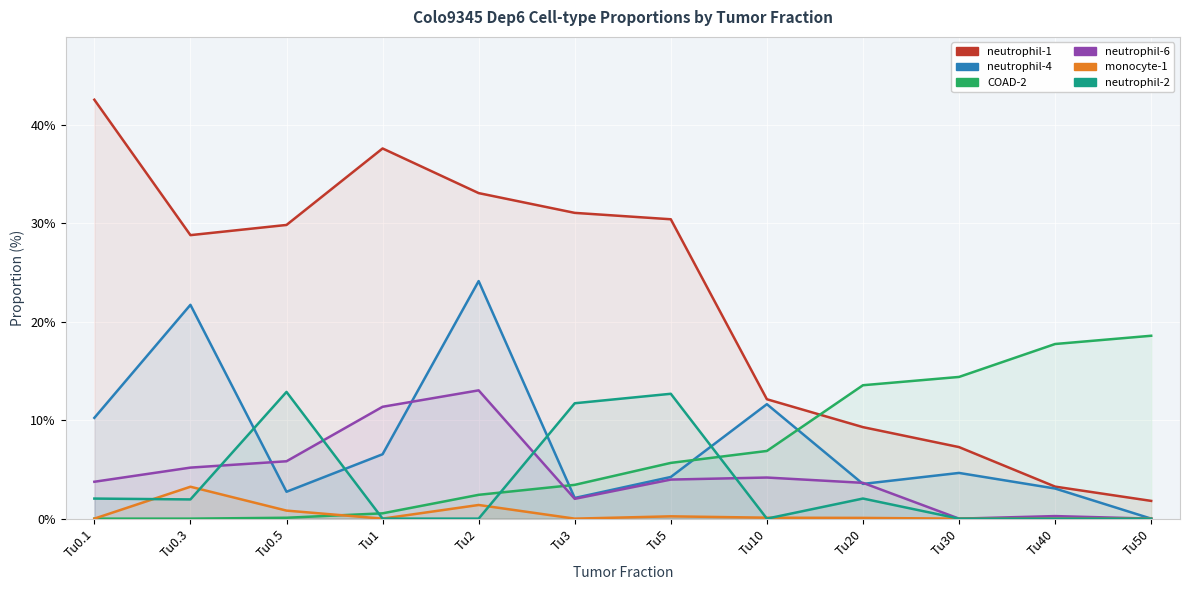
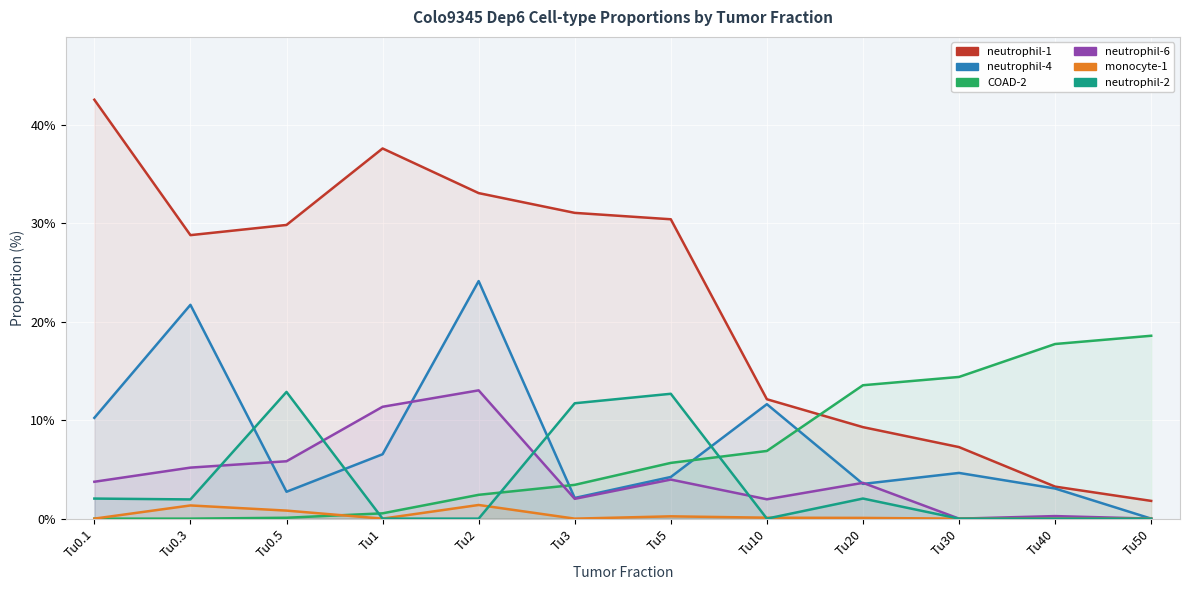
  {
    "neutrophil-1": {
      "Tu0.1": "43%",
      "Tu0.3": "29%",
      "Tu0.5": "30%",
      "Tu1": "38%",
      "Tu2": "33%",
      "Tu3": "31%",
      "Tu5": "30%",
      "Tu10": "12%",
      "Tu20": "9%",
      "Tu30": "7%",
      "Tu50": "2%"
    },
    "neutrophil-4": {
      "Tu0.1": "10%",
      "Tu0.3": "22%",
      "Tu0.5": "3%",
      "Tu1": "7%",
      "Tu2": "24%",
      "Tu5": "4%",
      "Tu10": "12%",
      "Tu30": "5%"
    },
    "neutrophil-6": {
      "Tu0.1": "4%",
      "Tu0.3": "5%",
      "Tu0.5": "6%",
      "Tu1": "11%",
      "Tu2": "13%",
      "Tu5": "4%",
-     "Tu10": "4%"
+     "Tu10": "2%"
    },
    "monocyte-1": {
-     "Tu0.3": "3%",
+     "Tu0.3": "1%",
      "Tu0.5": "1%",
      "Tu2": "1%",
      "Tu3": "0%",
      "Tu5": "0%",
      "Tu20": "0%"
    }
  }
